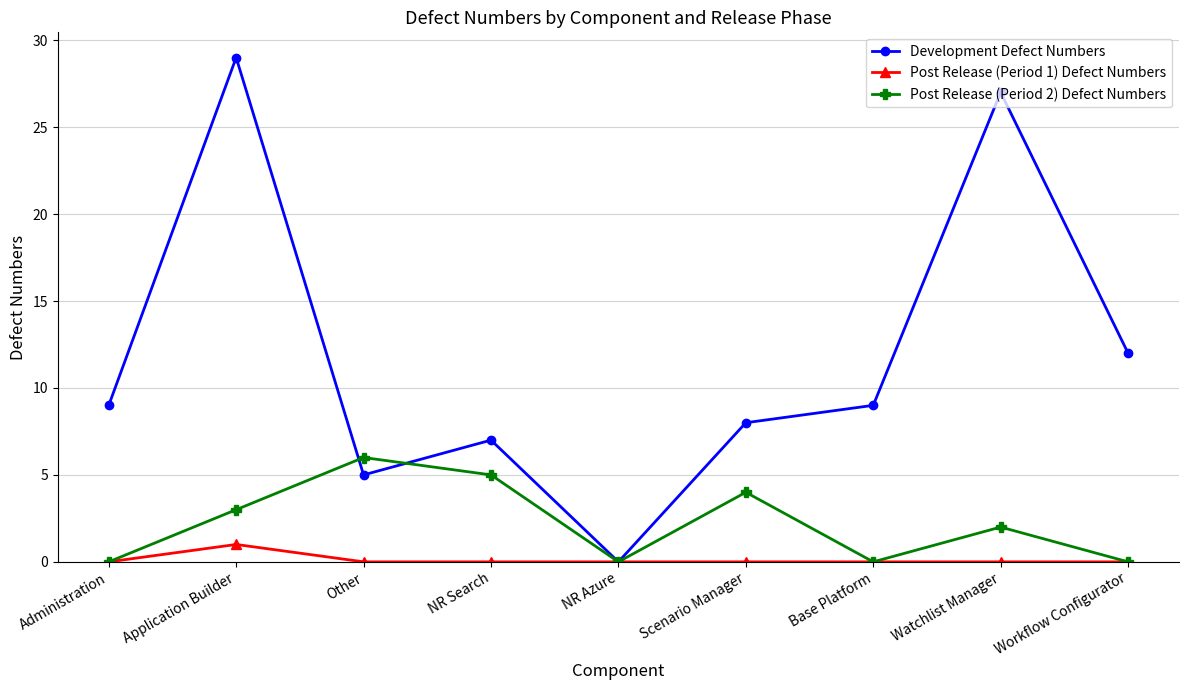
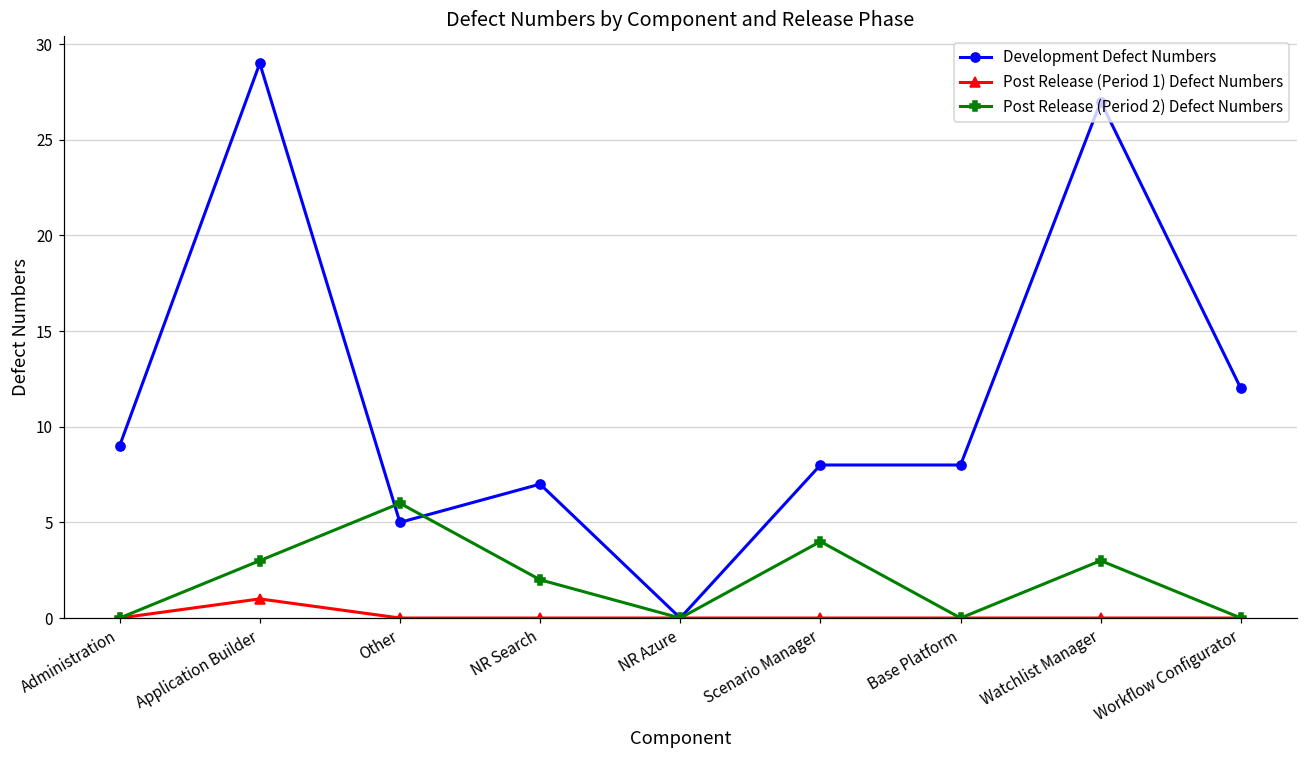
  {
    "Development Defect Numbers": {
      "Administration": 9,
      "Application Builder": 29,
      "Other": 5,
      "NR Search": 7,
      "Scenario Manager": 8,
-     "Base Platform": 9,
+     "Base Platform": 8,
      "Workflow Configurator": 12
    },
    "Post Release (Period 1) Defect Numbers": {
      "Application Builder": 1,
      "Other": 0,
      "NR Search": 0,
      "Scenario Manager": 0,
      "Watchlist Manager": 0
    },
    "Post Release (Period 2) Defect Numbers": {
      "Application Builder": 3,
      "Other": 6,
-     "NR Search": 5,
+     "NR Search": 2,
      "Scenario Manager": 4,
-     "Watchlist Manager": 2
+     "Watchlist Manager": 3
    }
  }
